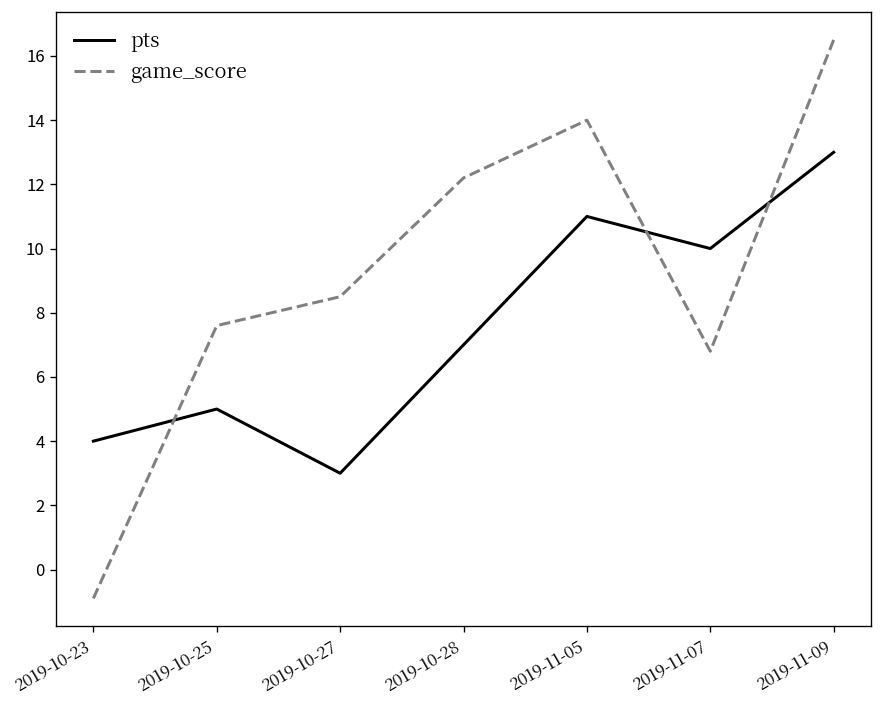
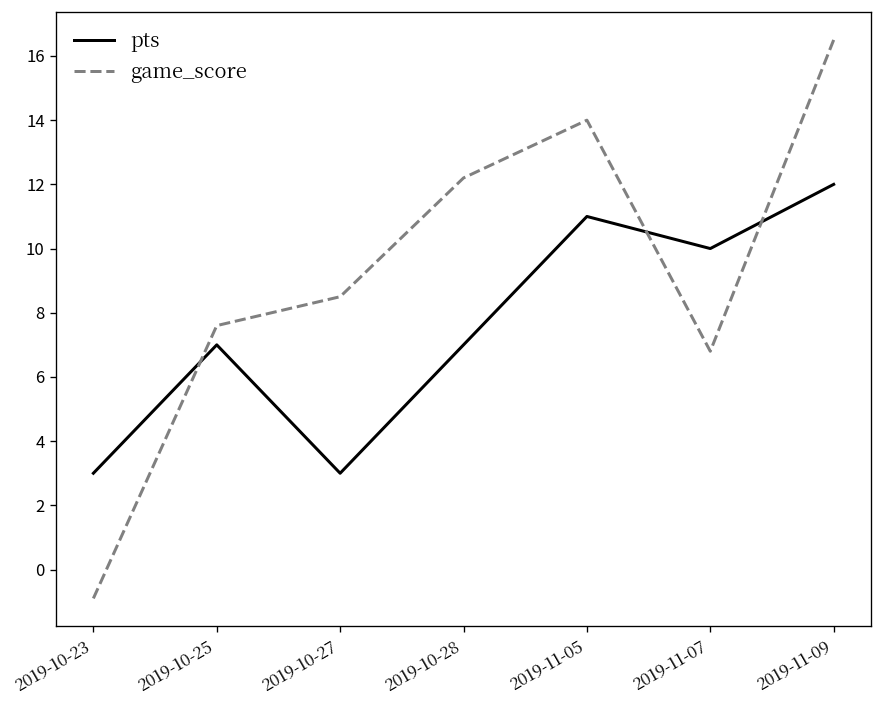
  {
    "pts": {
-     "2019-10-23": 4,
-     "2019-10-25": 5,
+     "2019-10-23": 3,
+     "2019-10-25": 7,
      "2019-10-27": 3,
      "2019-10-28": 7,
      "2019-11-05": 11,
      "2019-11-07": 10,
-     "2019-11-09": 13
+     "2019-11-09": 12
    },
    "game_score": {
      "2019-10-23": -0.9,
      "2019-10-25": 7.6,
      "2019-10-27": 8.5,
      "2019-10-28": 12.2,
      "2019-11-05": 14,
      "2019-11-07": 6.8,
      "2019-11-09": 16.5
    }
  }
